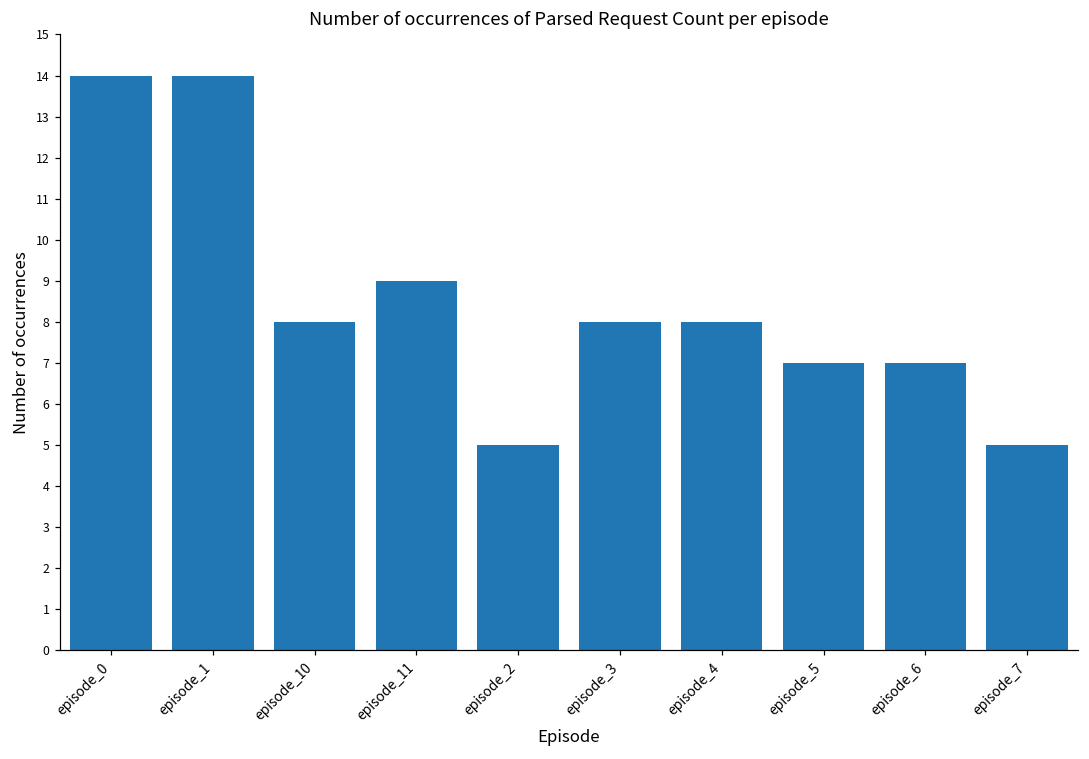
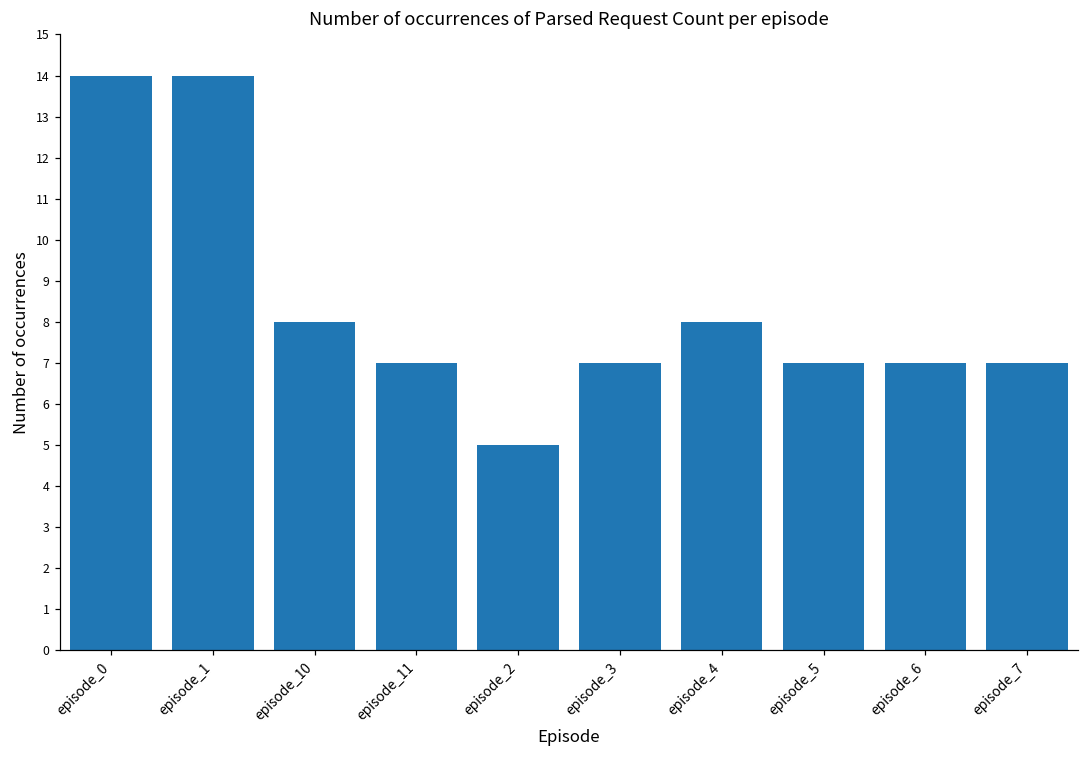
  {
    "episode_0": 14,
    "episode_1": 14,
    "episode_10": 8,
-   "episode_11": 9,
+   "episode_11": 7,
    "episode_2": 5,
-   "episode_3": 8,
+   "episode_3": 7,
    "episode_4": 8,
    "episode_5": 7,
    "episode_6": 7,
-   "episode_7": 5
+   "episode_7": 7
  }
